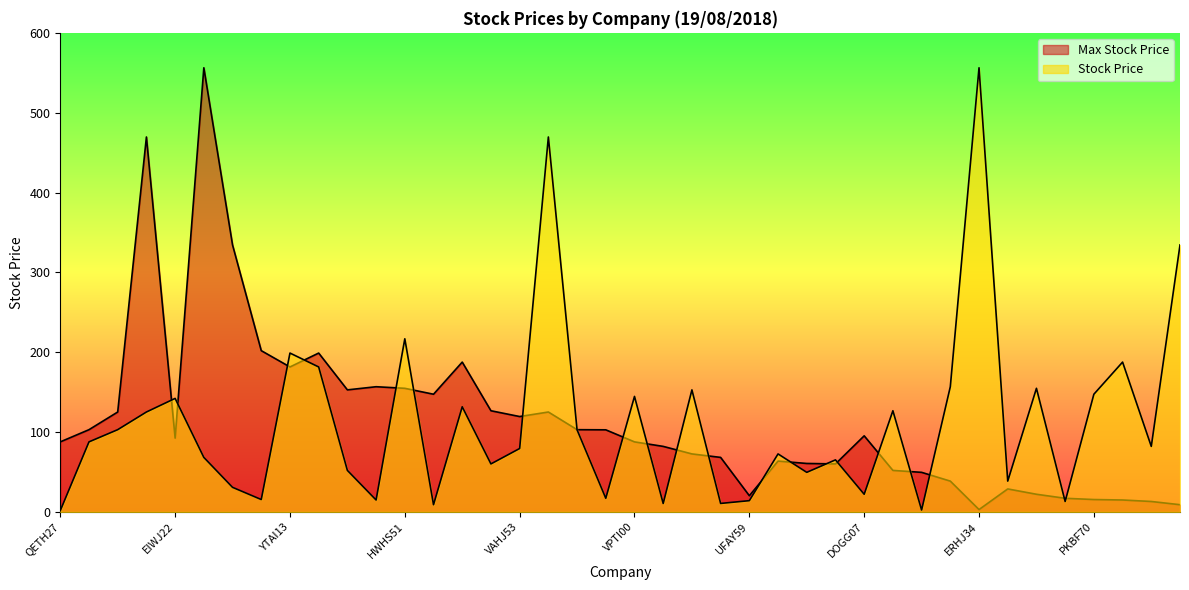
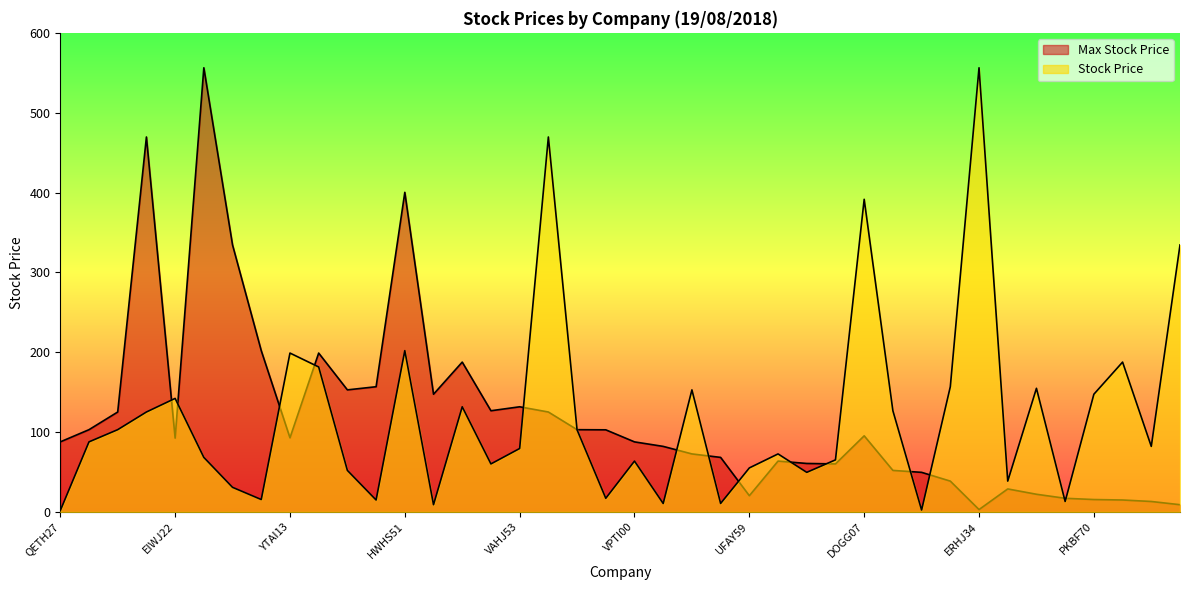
  {
    "Max Stock Price": {
      "QETH27": 90,
      "EIWJ22": 90,
-     "YTAI13": 180,
-     "HWHS51": 150,
-     "VAHJ53": 120,
+     "YTAI13": 90,
+     "HWHS51": 400,
+     "VAHJ53": 130,
      "VPTI00": 90,
      "UFAY59": 20,
      "DOGG07": 100,
      "ERHJ34": 0,
      "PKBF70": 20
    },
    "Stock Price": {
      "QETH27": 0,
      "EIWJ22": 140,
      "YTAI13": 200,
-     "HWHS51": 220,
+     "HWHS51": 200,
      "VAHJ53": 80,
-     "VPTI00": 140,
-     "UFAY59": 10,
-     "DOGG07": 20,
+     "VPTI00": 60,
+     "UFAY59": 60,
+     "DOGG07": 390,
      "ERHJ34": 560,
      "PKBF70": 150
    }
  }
